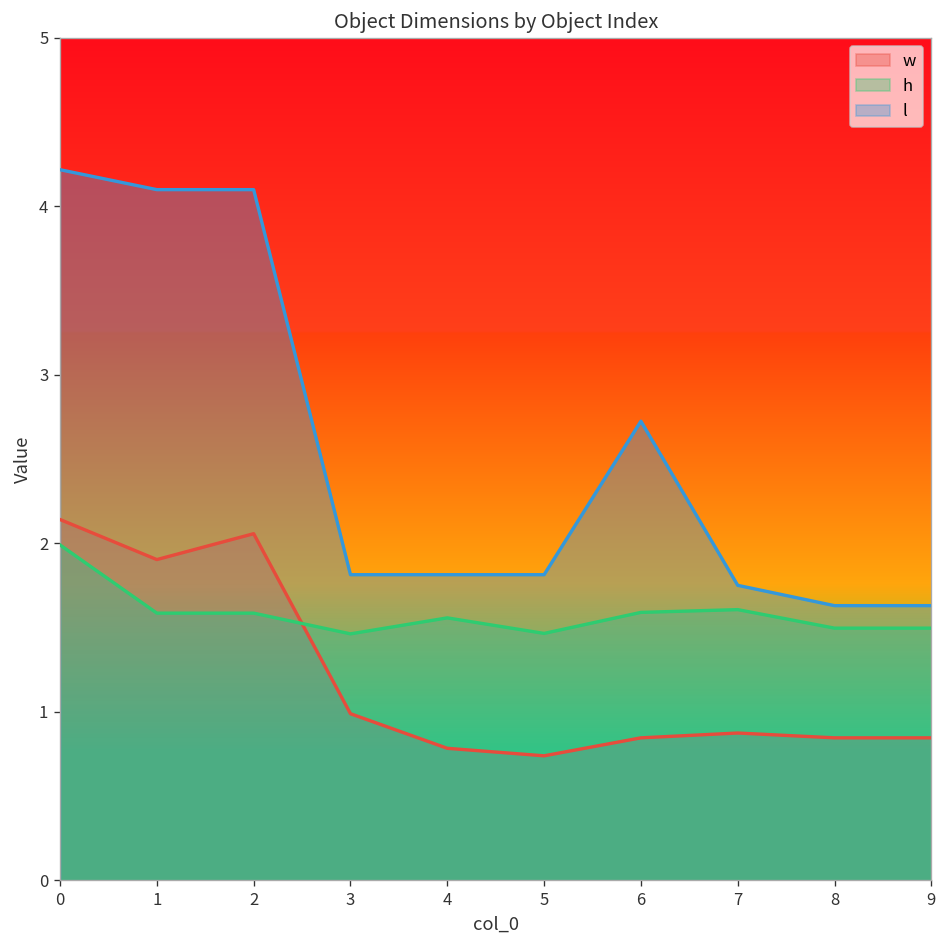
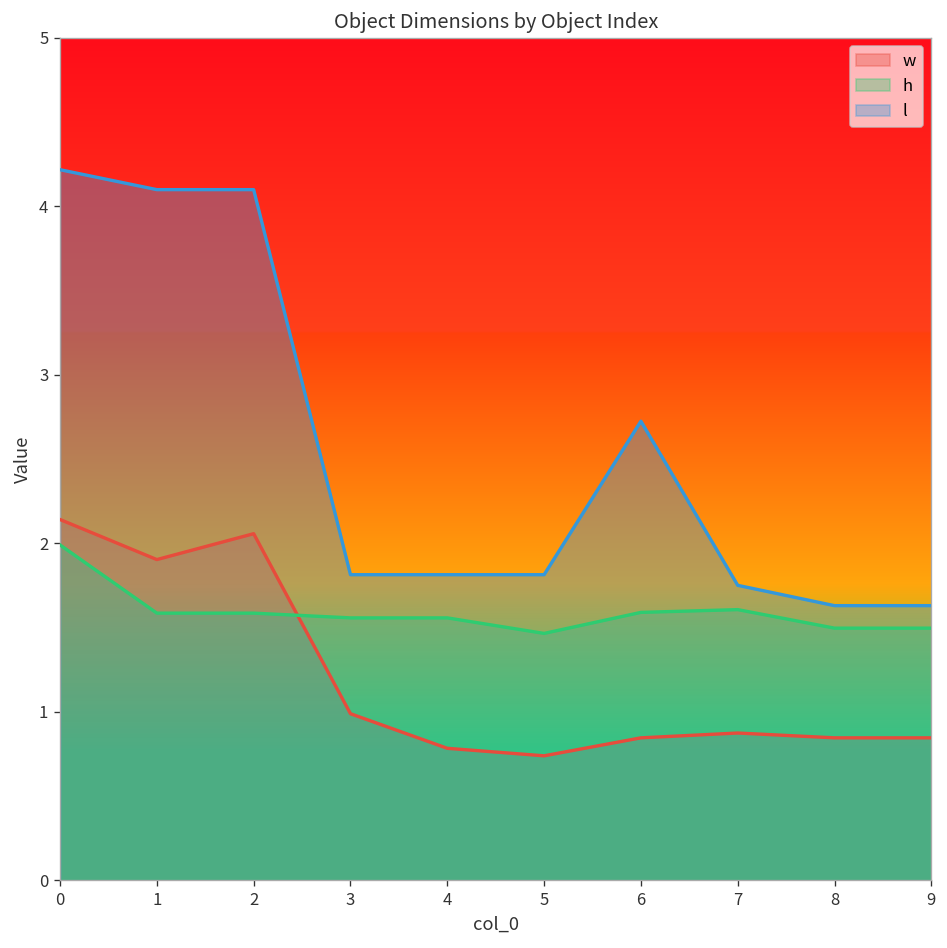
  {
    "w": {
      "0": 2.14,
      "1": 1.90,
      "2": 2.06,
      "3": 0.99,
      "4": 0.78,
      "5": 0.74,
      "6": 0.85,
      "7": 0.87,
      "8": 0.85,
      "9": 0.85
    },
    "h": {
      "0": 1.99,
      "1": 1.59,
      "2": 1.59,
-     "3": 1.46,
+     "3": 1.56,
      "4": 1.56,
      "5": 1.47,
      "6": 1.59,
      "7": 1.61,
      "8": 1.50,
      "9": 1.50
    },
    "l": {
      "0": 4.22,
      "1": 4.10,
      "2": 4.10,
      "3": 1.81,
      "4": 1.81,
      "5": 1.81,
      "6": 2.72,
      "7": 1.75,
      "8": 1.63,
      "9": 1.63
    }
  }
